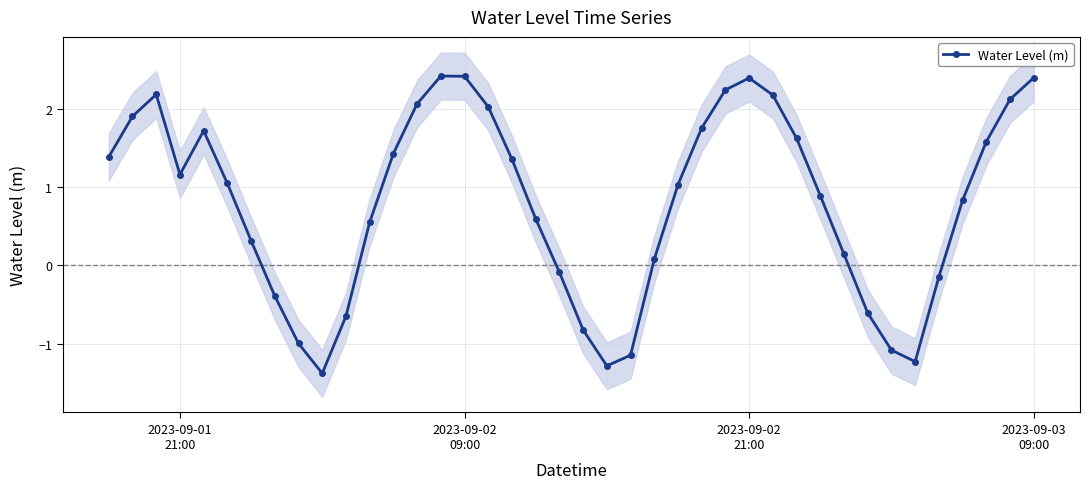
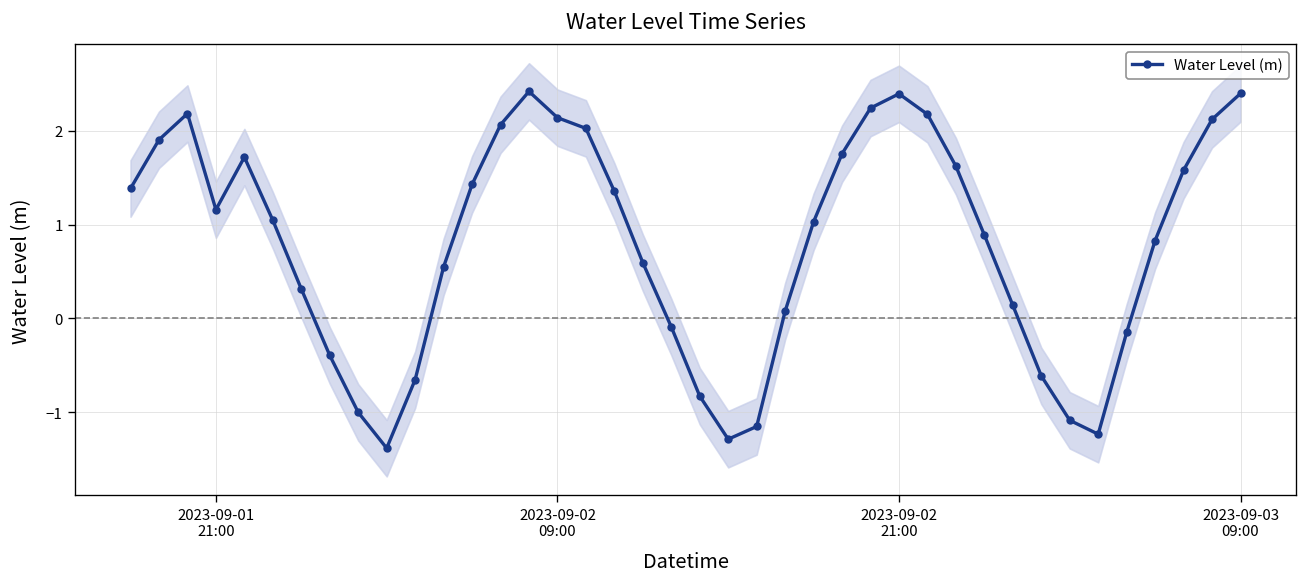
  {
    "Water Level (m)": {
      "2023-09-01 21:00": 1.2,
-     "2023-09-02 09:00": 2.4,
+     "2023-09-02 09:00": 2.1,
      "2023-09-02 21:00": 2.4,
      "2023-09-03 09:00": 2.4
    }
  }
